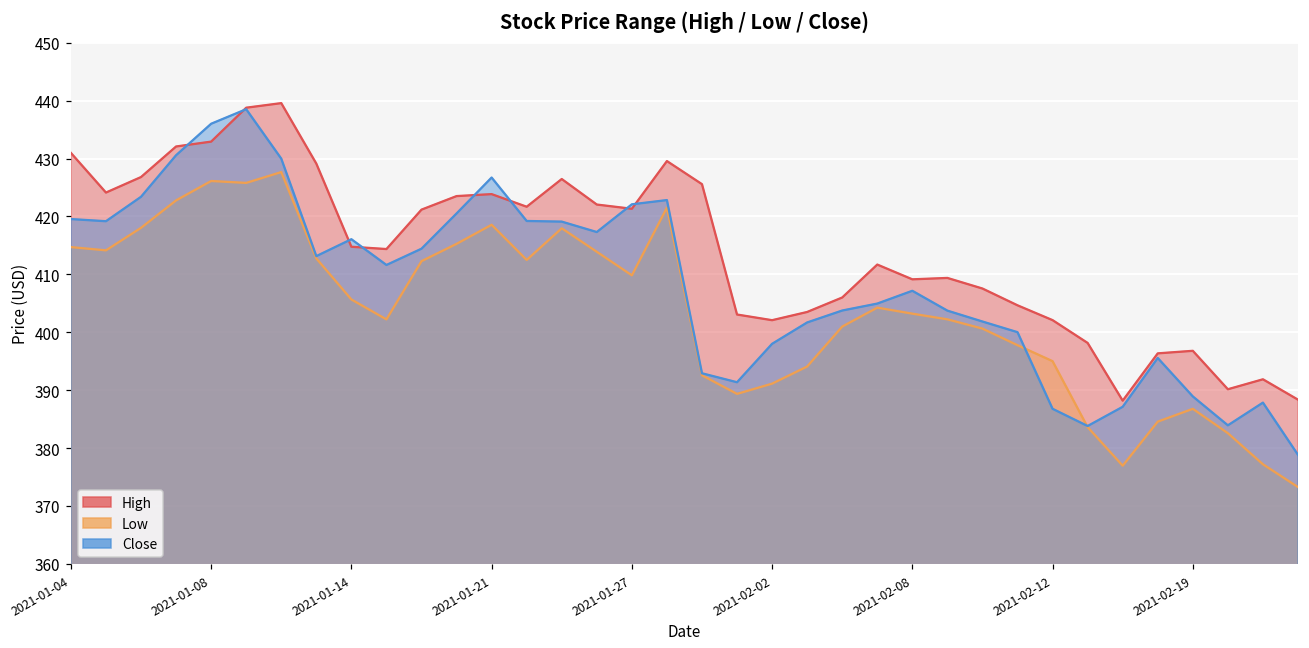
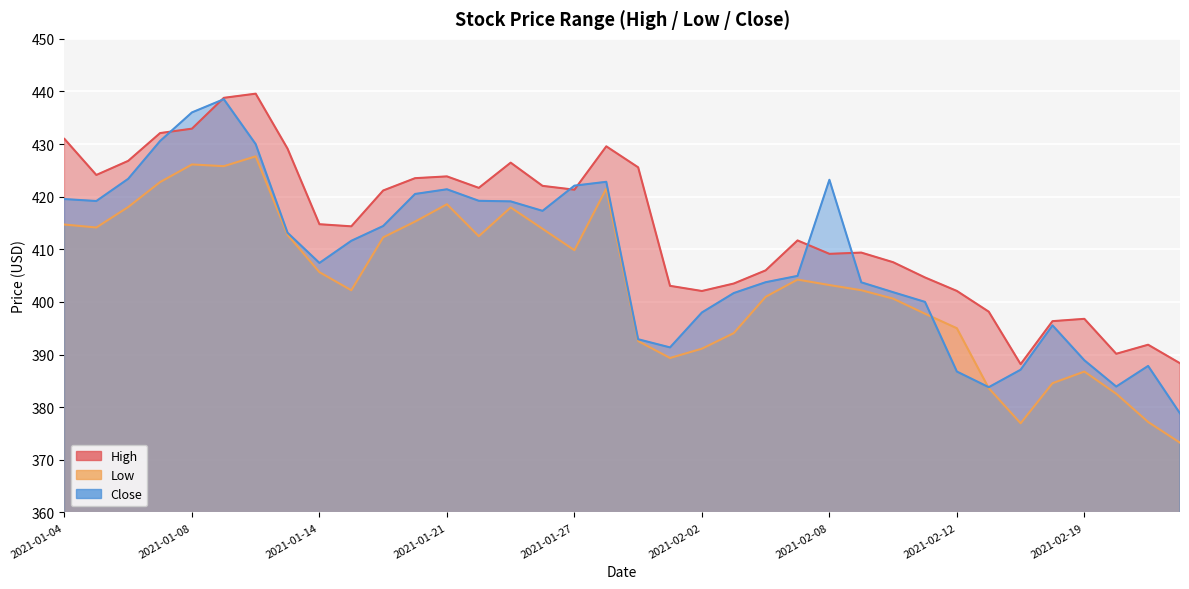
  {
    "Close": {
      "2021-01-04": 420,
      "2021-01-08": 436,
-     "2021-01-14": 416,
-     "2021-01-21": 427,
+     "2021-01-14": 407,
+     "2021-01-21": 421,
      "2021-01-27": 422,
      "2021-02-02": 398,
-     "2021-02-08": 407,
+     "2021-02-08": 423,
      "2021-02-12": 387,
      "2021-02-19": 389
    }
  }
